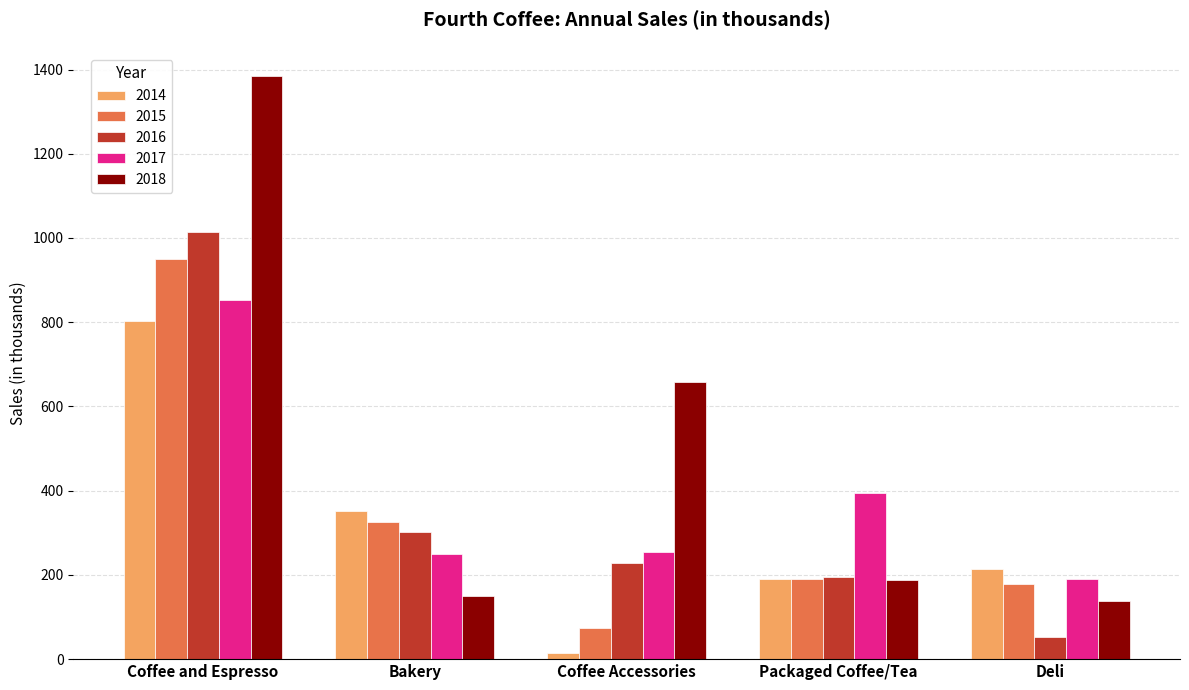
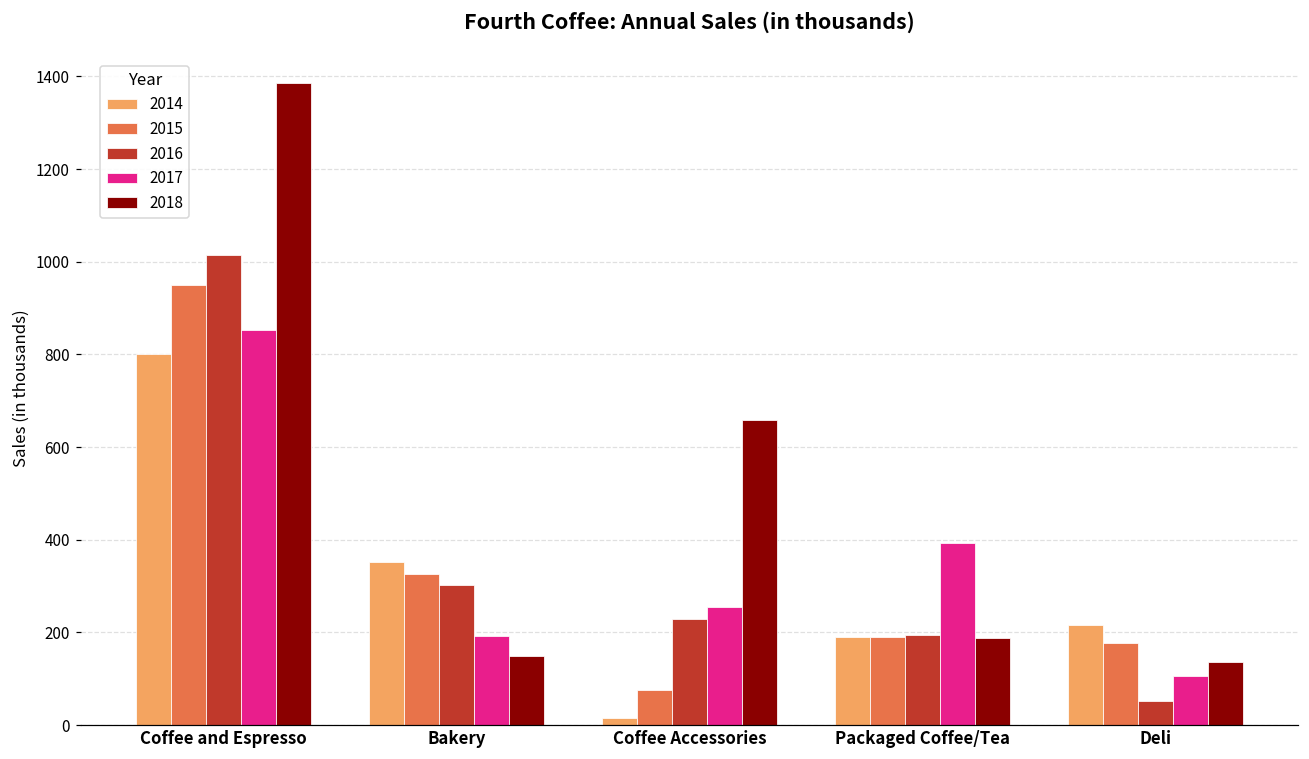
  {
    "2016": {
      "Coffee and Espresso": 1020,
      "Bakery": 300,
      "Coffee Accessories": 230,
      "Packaged Coffee/Tea": 200,
      "Deli": 50
    },
    "2017": {
      "Coffee and Espresso": 850,
-     "Bakery": 250,
+     "Bakery": 190,
      "Coffee Accessories": 250,
      "Packaged Coffee/Tea": 390,
-     "Deli": 190
+     "Deli": 110
    },
    "2018": {
      "Coffee and Espresso": 1390,
      "Bakery": 150,
      "Coffee Accessories": 660,
      "Packaged Coffee/Tea": 190,
      "Deli": 140
    }
  }
